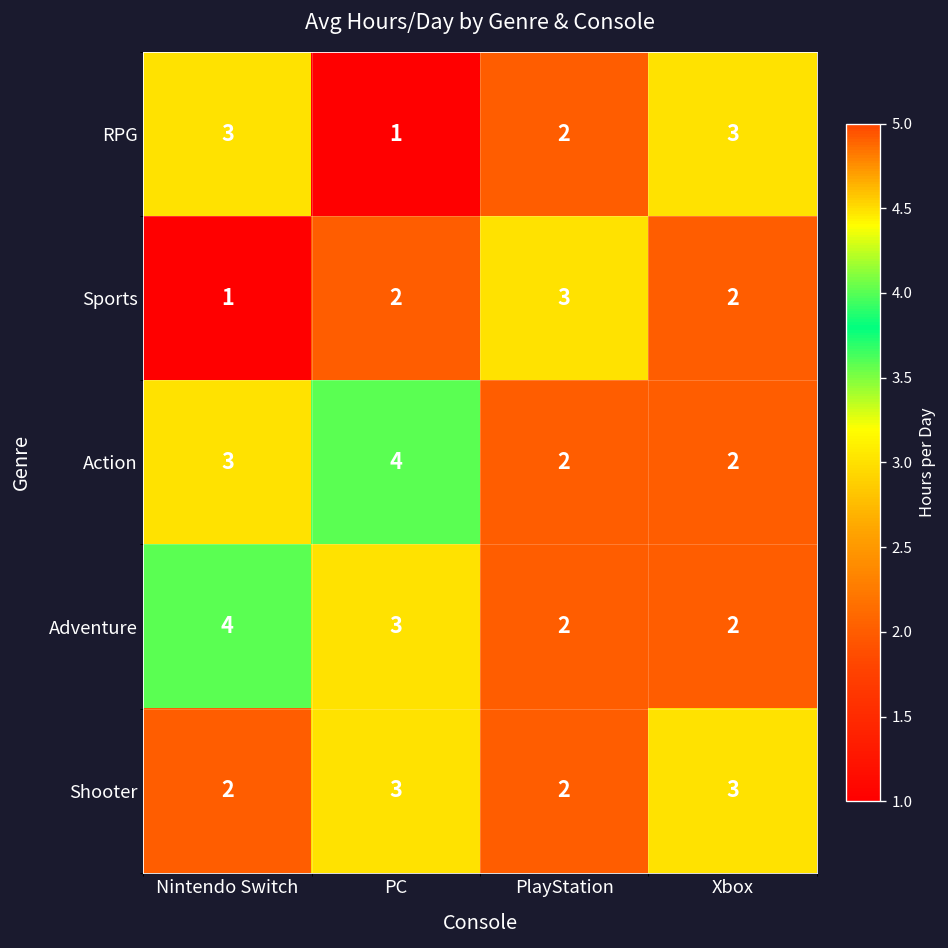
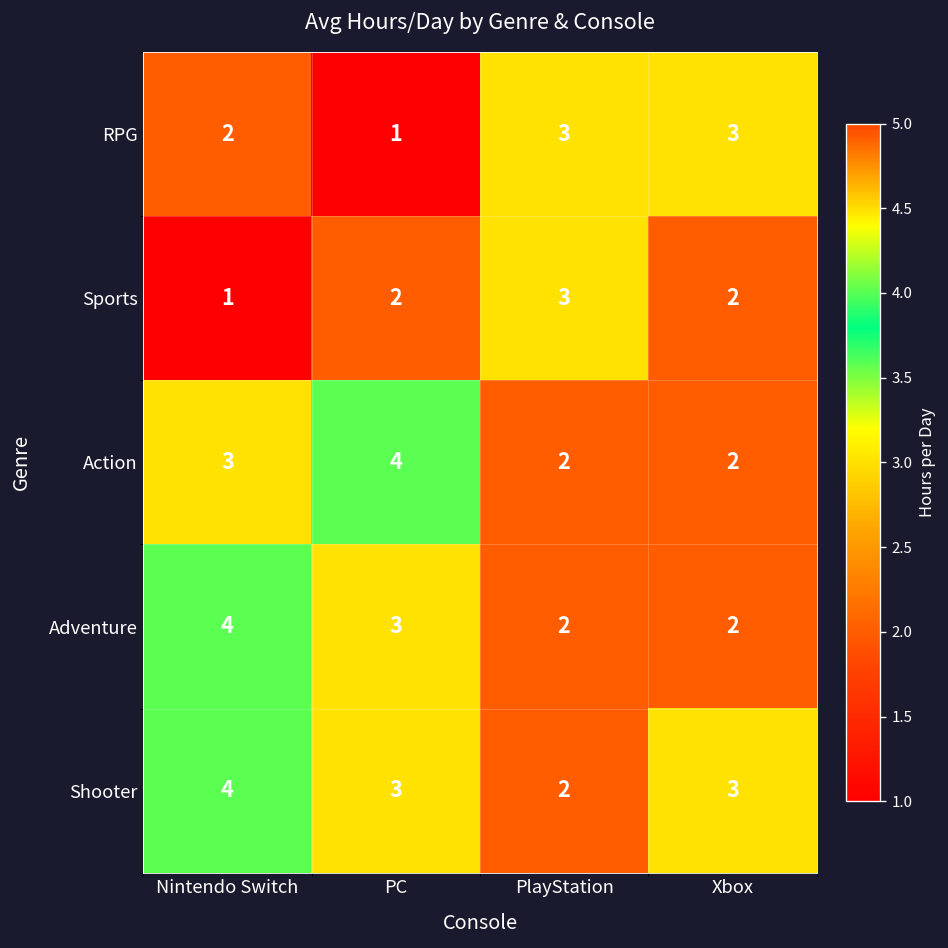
  {
    "RPG": {
-     "Nintendo Switch": 3,
+     "Nintendo Switch": 2,
      "PC": 1,
-     "PlayStation": 2,
+     "PlayStation": 3,
      "Xbox": 3
    },
    "Sports": {
      "Nintendo Switch": 1,
      "PC": 2,
      "PlayStation": 3,
      "Xbox": 2
    },
    "Action": {
      "Nintendo Switch": 3,
      "PC": 4,
      "PlayStation": 2,
      "Xbox": 2
    },
    "Adventure": {
      "Nintendo Switch": 4,
      "PC": 3,
      "PlayStation": 2,
      "Xbox": 2
    },
    "Shooter": {
-     "Nintendo Switch": 2,
+     "Nintendo Switch": 4,
      "PC": 3,
      "PlayStation": 2,
      "Xbox": 3
    }
  }
